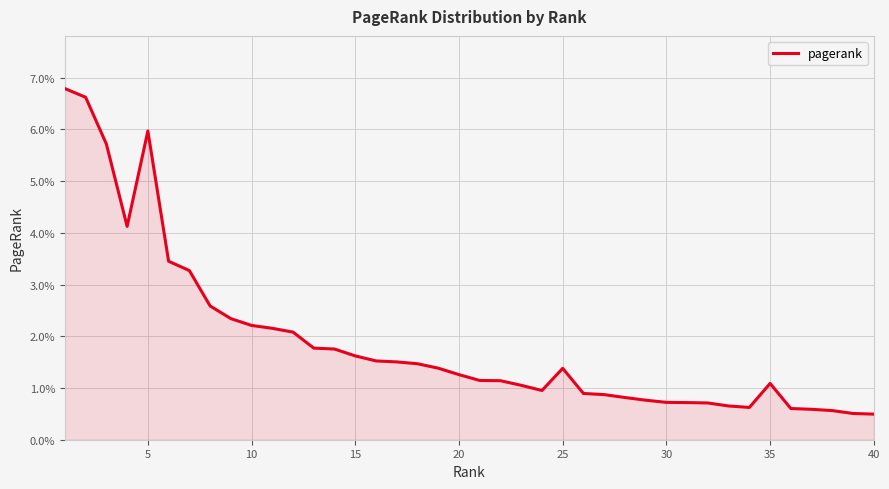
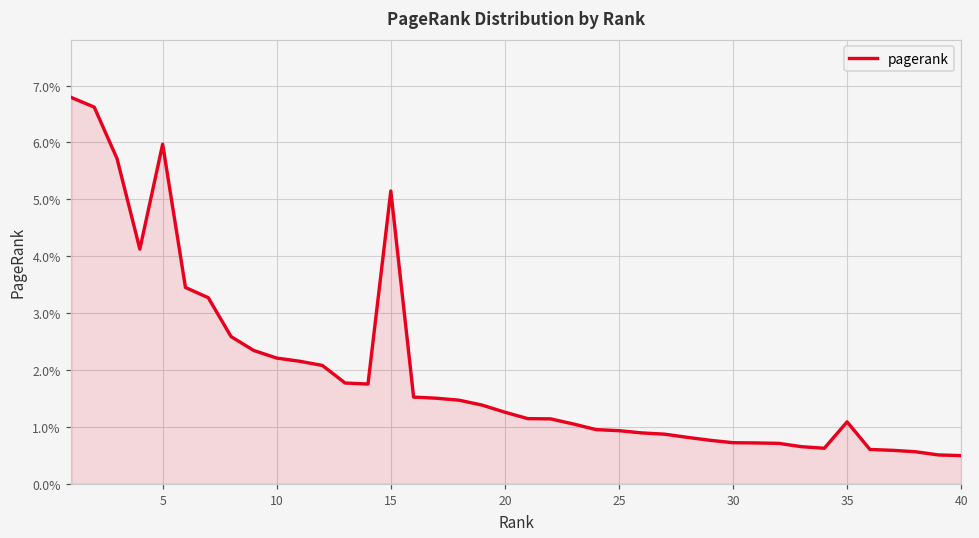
  {
    "5": "6.0%",
    "10": "2.2%",
-   "15": "1.6%",
+   "15": "5.1%",
    "20": "1.3%",
-   "25": "1.4%",
+   "25": "0.9%",
    "30": "0.7%",
    "35": "1.1%",
    "40": "0.5%"
  }
